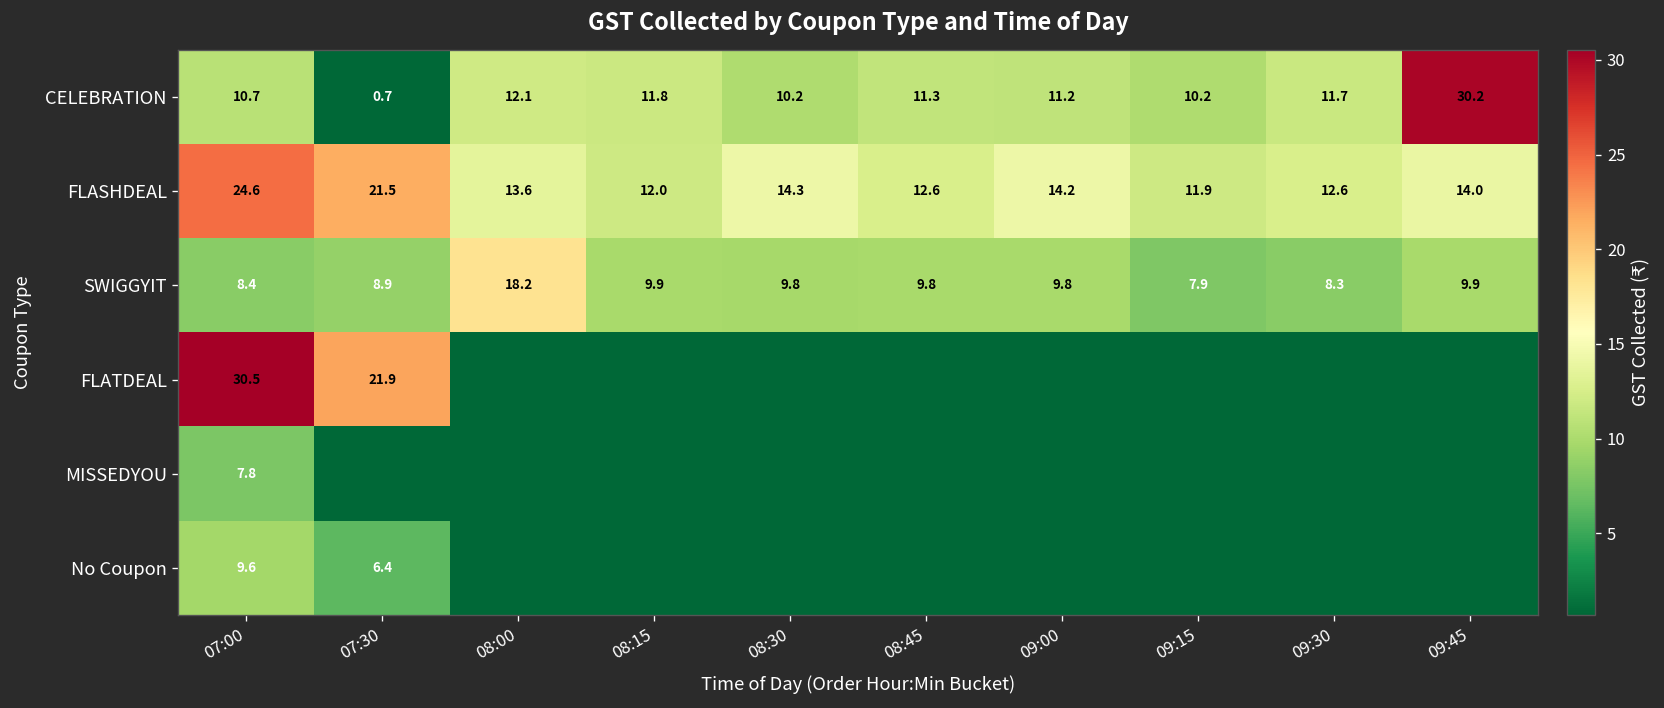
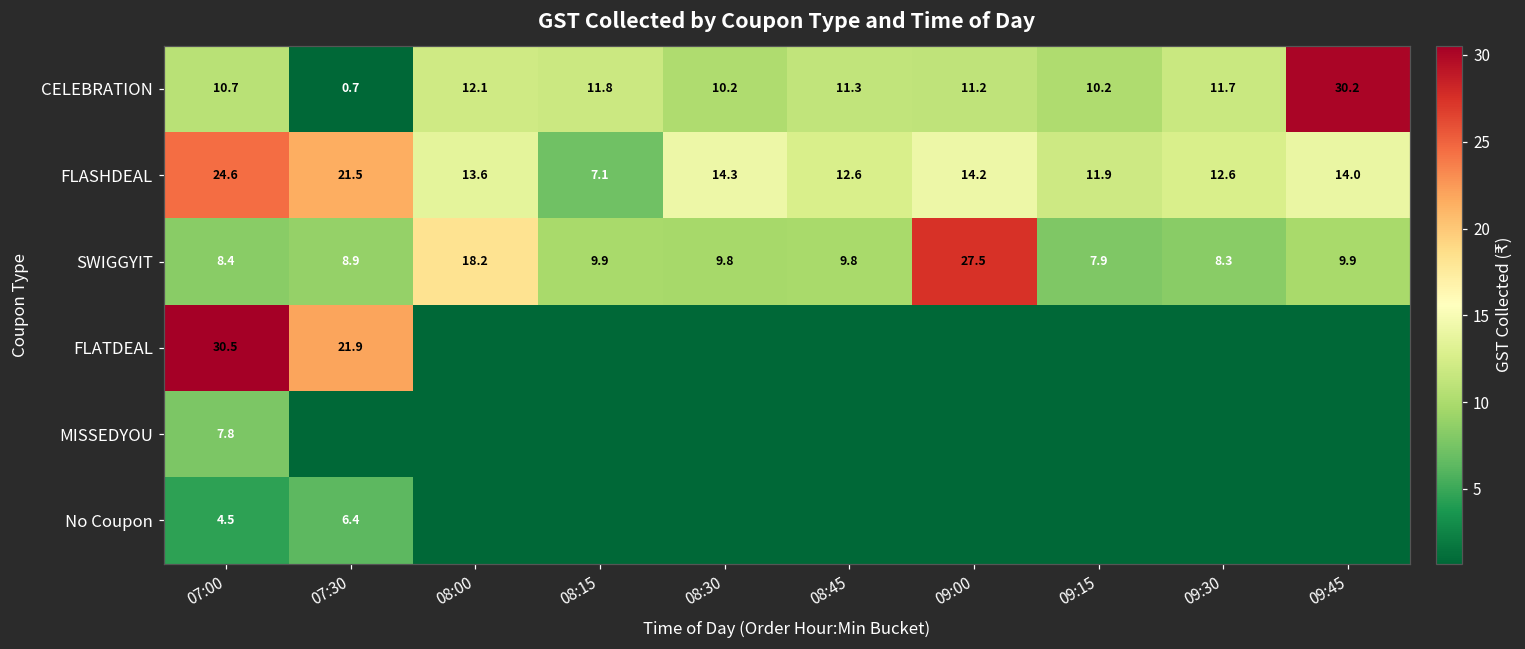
  {
    "CELEBRATION": {
      "07:00": 10.7,
      "07:30": 0.7,
      "08:00": 12.1,
      "08:15": 11.8,
      "08:30": 10.2,
      "08:45": 11.3,
      "09:00": 11.2,
      "09:15": 10.2,
      "09:30": 11.7,
      "09:45": 30.2
    },
    "FLASHDEAL": {
      "07:00": 24.6,
      "07:30": 21.5,
      "08:00": 13.6,
-     "08:15": 12.0,
+     "08:15": 7.1,
      "08:30": 14.3,
      "08:45": 12.6,
      "09:00": 14.2,
      "09:15": 11.9,
      "09:30": 12.6,
      "09:45": 14.0
    },
    "SWIGGYIT": {
      "07:00": 8.4,
      "07:30": 8.9,
      "08:00": 18.2,
      "08:15": 9.9,
      "08:30": 9.8,
      "08:45": 9.8,
-     "09:00": 9.8,
+     "09:00": 27.5,
      "09:15": 7.9,
      "09:30": 8.3,
      "09:45": 9.9
    },
    "FLATDEAL": {
      "07:00": 30.5,
      "07:30": 21.9
    },
    "MISSEDYOU": {
      "07:00": 7.8
    },
    "No Coupon": {
-     "07:00": 9.6,
+     "07:00": 4.5,
      "07:30": 6.4
    }
  }
